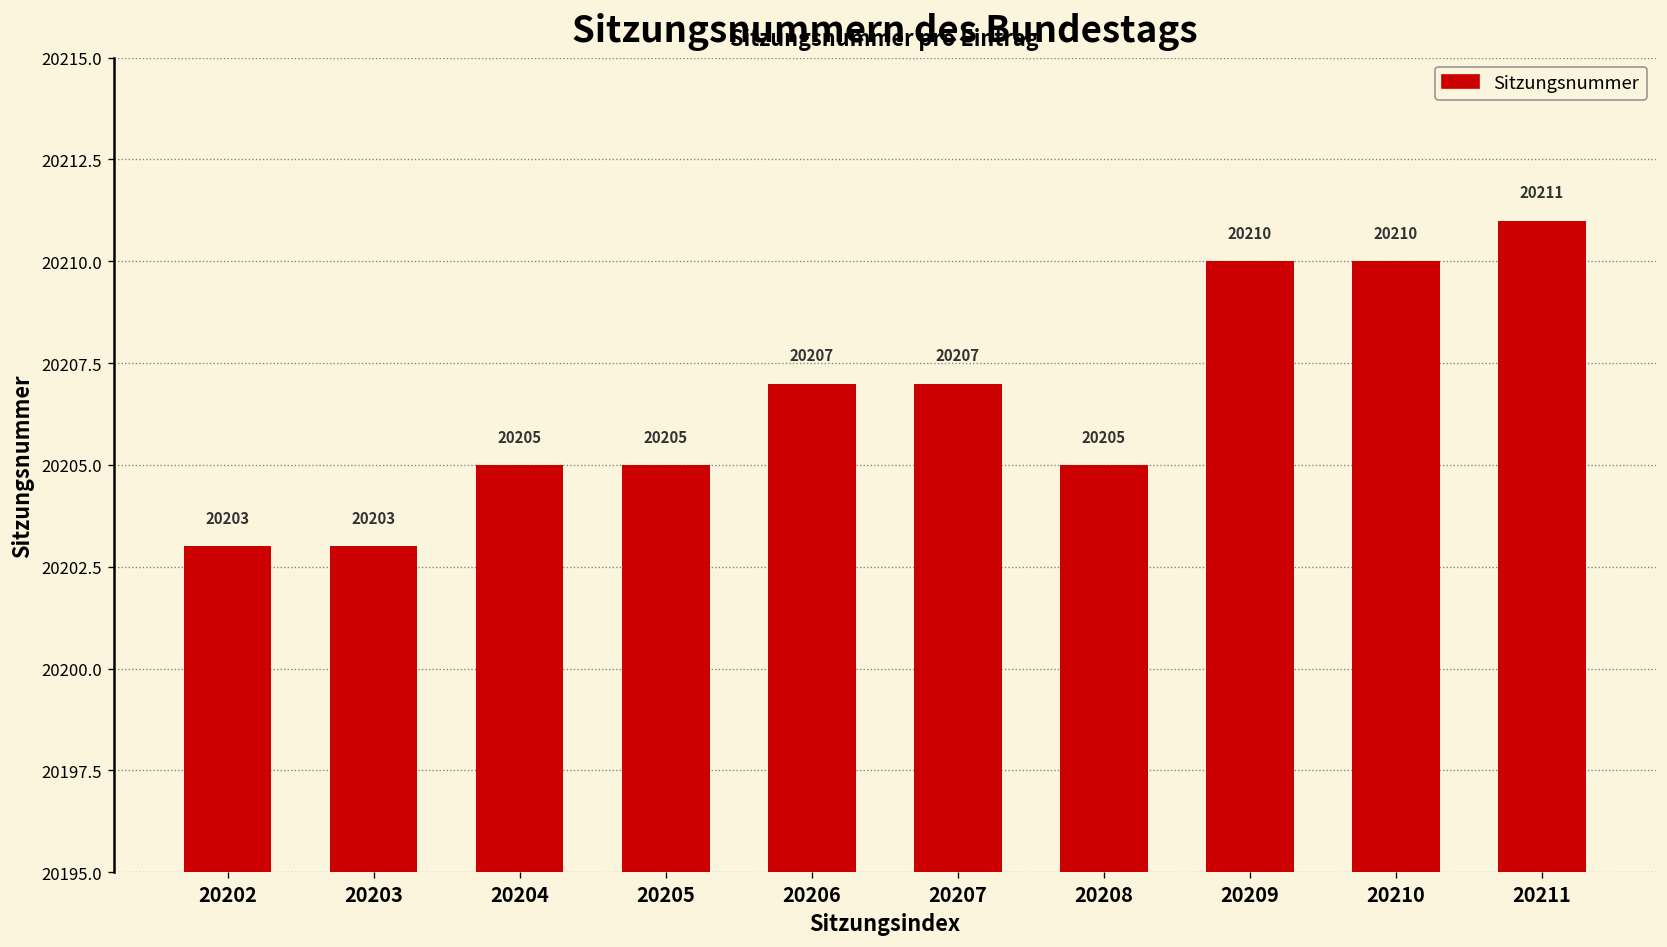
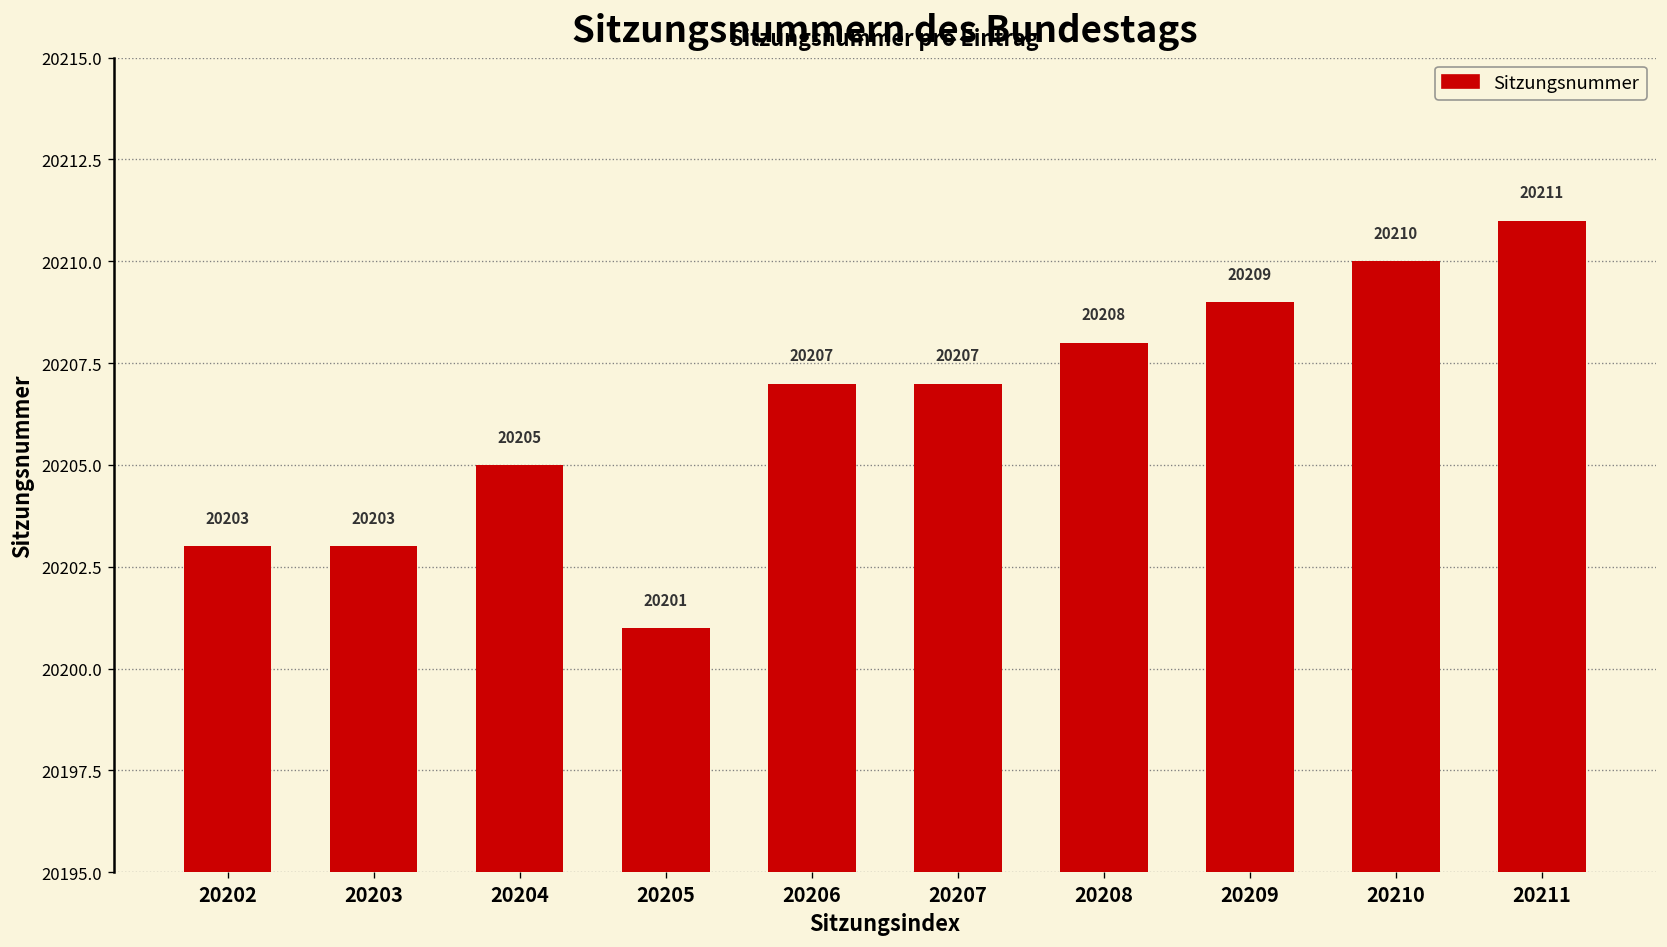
  {
    "20202": 20203,
    "20203": 20203,
    "20204": 20205,
-   "20205": 20205,
+   "20205": 20201,
    "20206": 20207,
    "20207": 20207,
-   "20208": 20205,
-   "20209": 20210,
+   "20208": 20208,
+   "20209": 20209,
    "20210": 20210,
    "20211": 20211
  }
